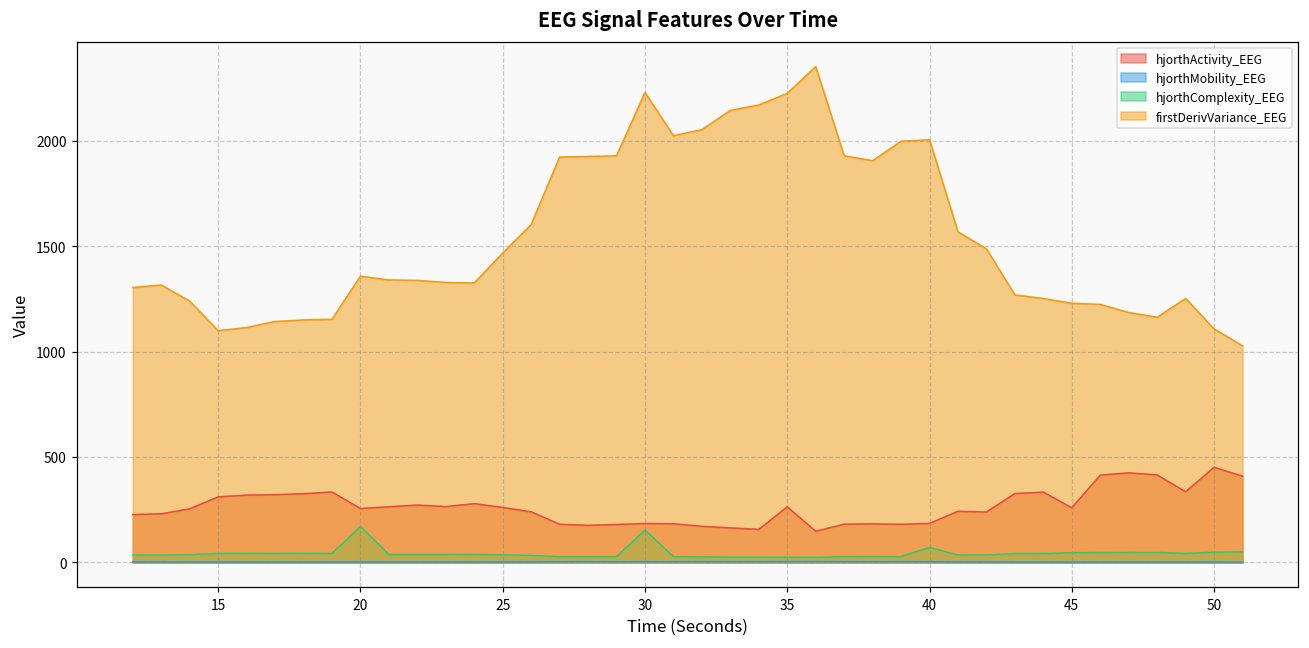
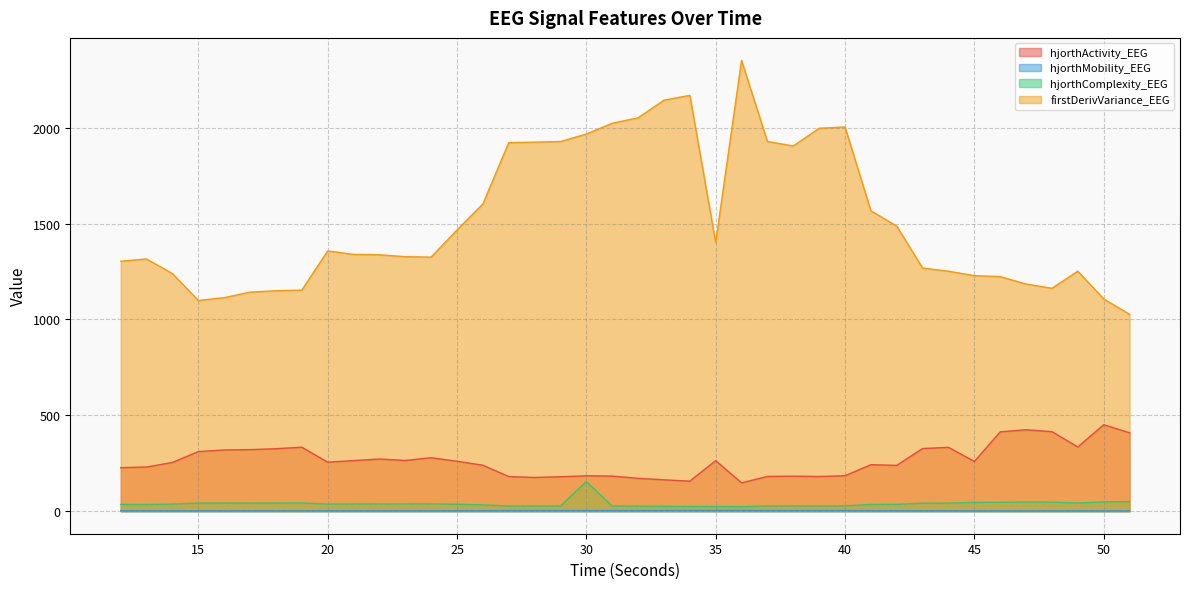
  {
    "hjorthActivity_EEG": {
      "15": 310,
      "20": 260,
      "25": 260,
      "30": 180,
      "35": 260,
      "40": 180,
      "45": 260,
      "50": 450
    },
    "hjorthMobility_EEG": {
      "15": 0,
      "20": 0,
      "25": 0,
      "30": 0,
      "35": 0,
      "40": 0,
      "45": 0,
      "50": 0
    },
    "hjorthComplexity_EEG": {
      "15": 40,
-     "20": 170,
+     "20": 40,
      "25": 40,
      "30": 150,
      "35": 20,
-     "40": 70,
+     "40": 30,
      "45": 50,
      "50": 50
    },
    "firstDerivVariance_EEG": {
      "15": 1100,
      "20": 1360,
      "25": 1470,
-     "30": 2230,
-     "35": 2220,
+     "30": 1970,
+     "35": 1400,
      "40": 2000,
      "45": 1230,
      "50": 1110
    }
  }
